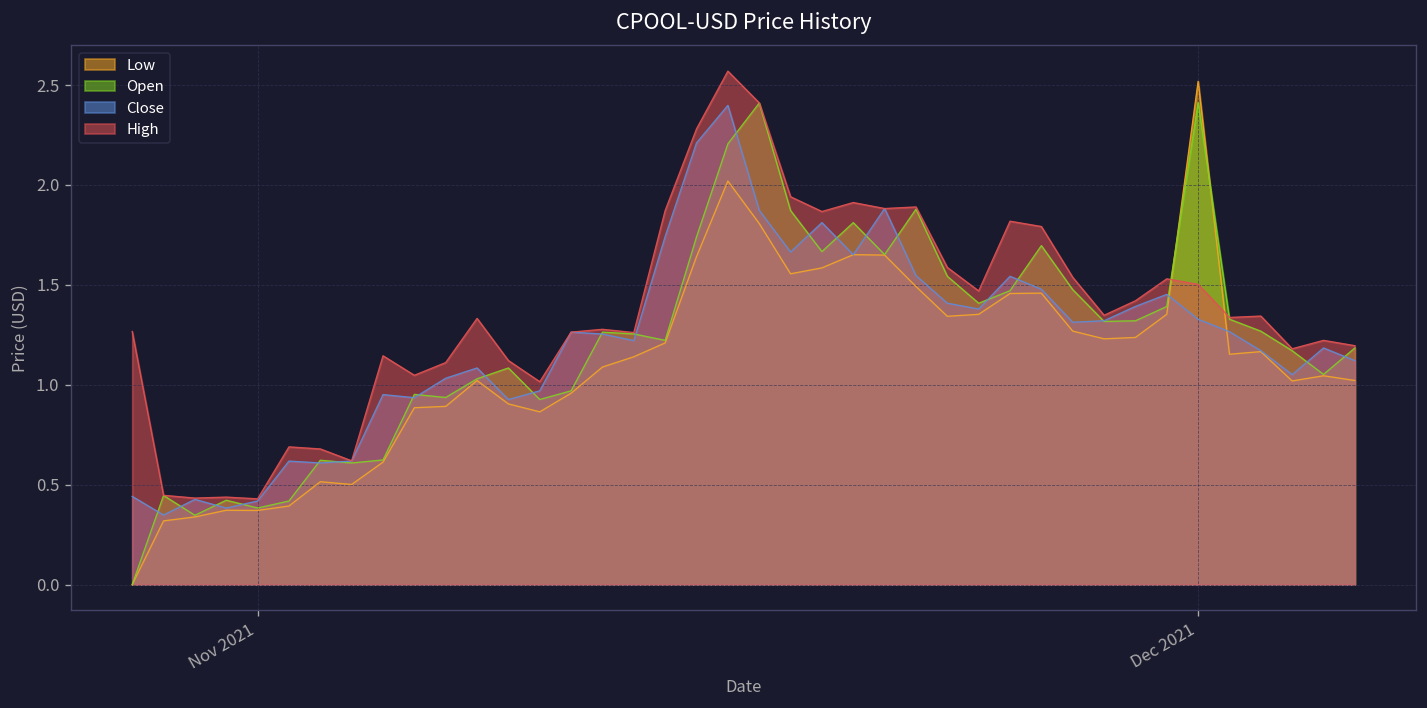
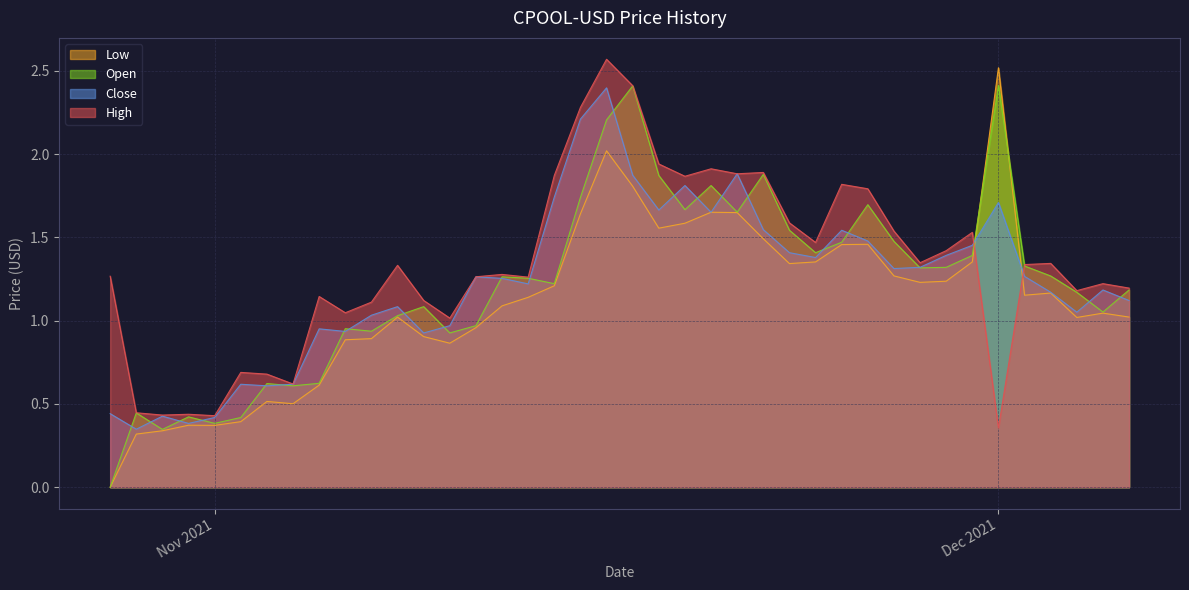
  {
    "Low": {
      "Dec 2021": 2.52
    },
    "Open": {
      "Dec 2021": 2.41
    },
    "Close": {
-     "Dec 2021": 1.33
+     "Dec 2021": 1.71
    },
    "High": {
-     "Dec 2021": 1.50
+     "Dec 2021": 0.36
    }
  }
